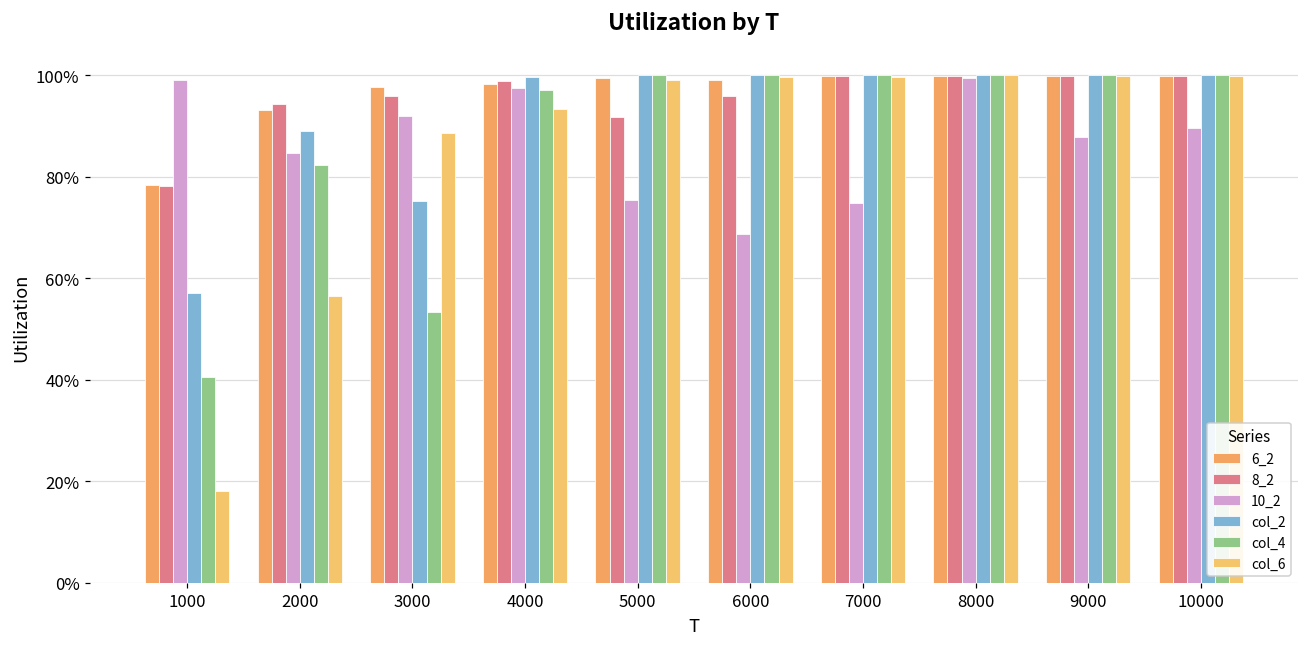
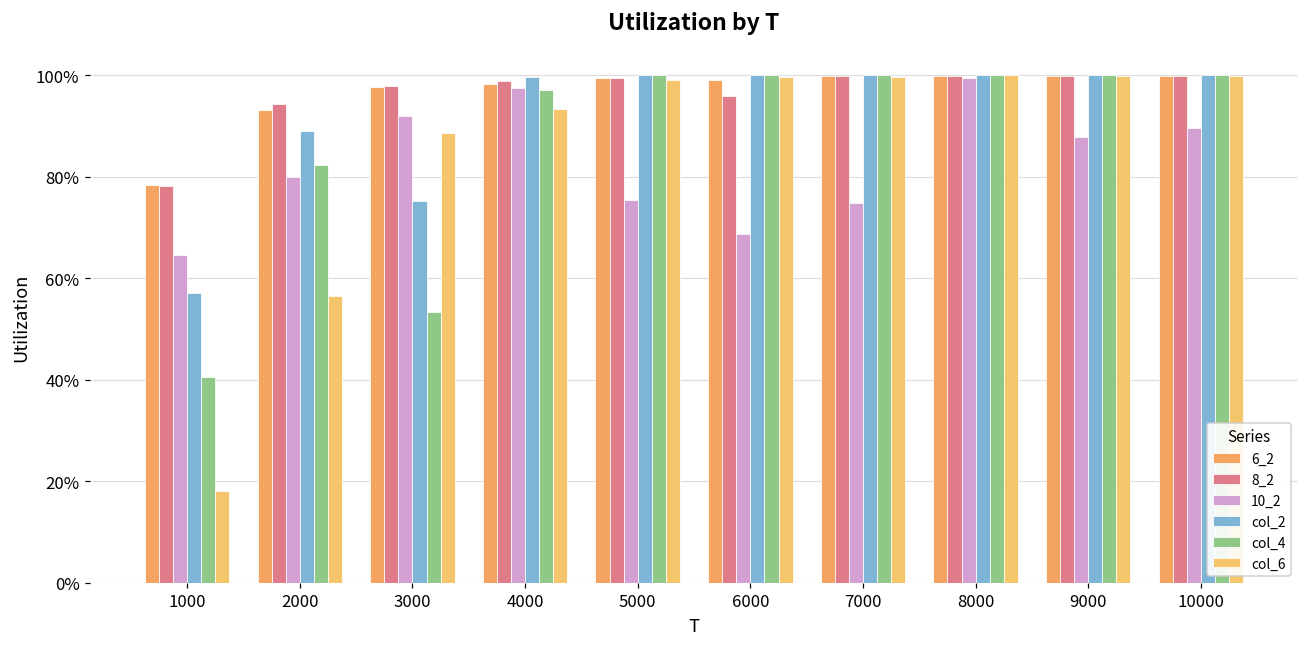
  {
    "8_2": {
      "1000": "78%",
      "2000": "94%",
-     "3000": "96%",
+     "3000": "98%",
      "4000": "99%",
-     "5000": "92%",
+     "5000": "99%",
      "6000": "96%",
      "7000": "100%",
      "8000": "100%",
      "9000": "100%",
      "10000": "100%"
    },
    "10_2": {
-     "1000": "99%",
-     "2000": "85%",
+     "1000": "65%",
+     "2000": "80%",
      "3000": "92%",
      "4000": "97%",
      "5000": "75%",
      "6000": "69%",
      "7000": "75%",
      "8000": "100%",
      "9000": "88%",
      "10000": "90%"
    },
    "col_2": {
      "1000": "57%",
      "2000": "89%",
      "3000": "75%",
      "4000": "100%",
      "5000": "100%",
      "6000": "100%",
      "7000": "100%",
      "8000": "100%",
      "9000": "100%",
      "10000": "100%"
    },
    "col_4": {
      "1000": "41%",
      "2000": "82%",
      "3000": "53%",
      "4000": "97%",
      "5000": "100%",
      "6000": "100%",
      "7000": "100%",
      "8000": "100%",
      "9000": "100%",
      "10000": "100%"
    }
  }
